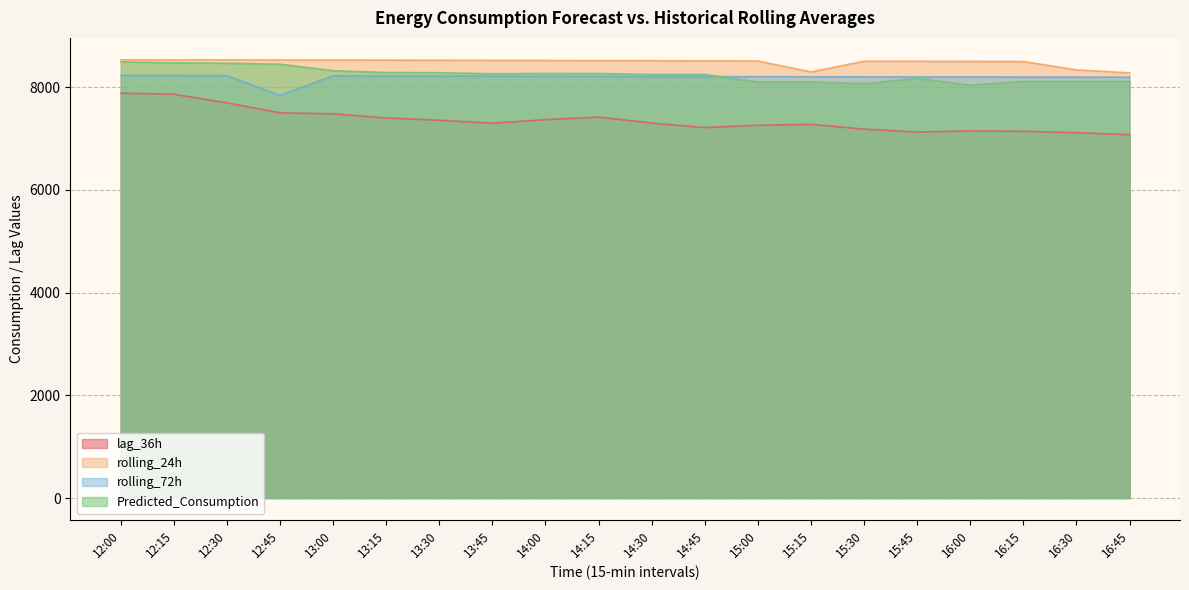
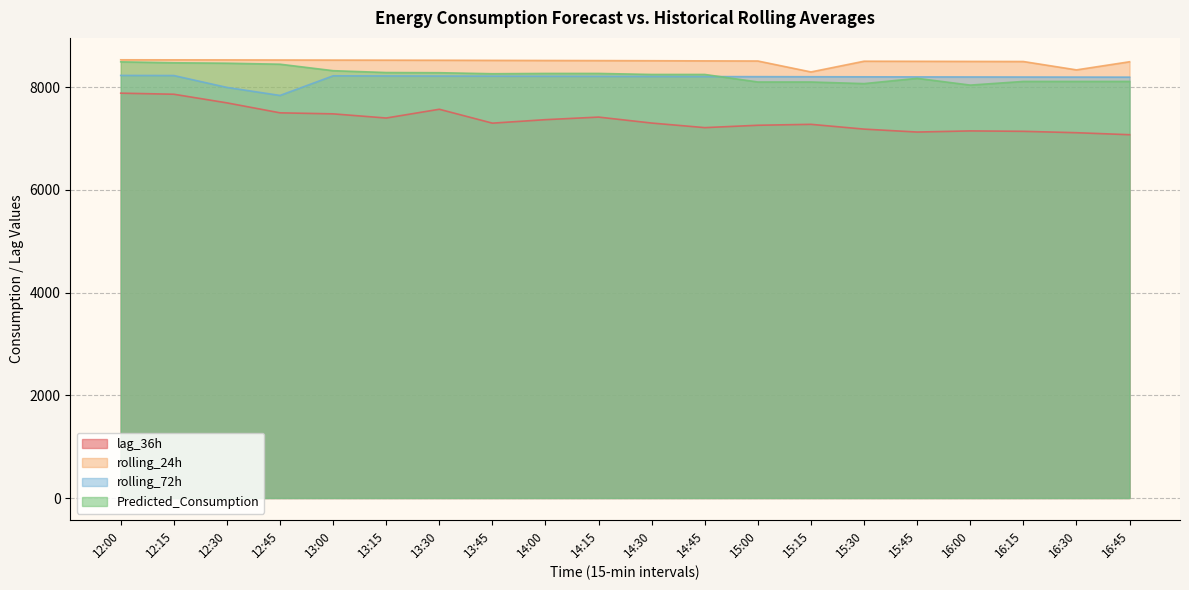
  {
    "lag_36h": {
      "12:00": 7900,
      "12:15": 7900,
      "12:30": 7700,
      "12:45": 7500,
      "13:00": 7500,
      "13:15": 7400,
-     "13:30": 7400,
+     "13:30": 7600,
      "13:45": 7300,
      "14:00": 7400,
      "14:15": 7400,
      "14:30": 7300,
      "14:45": 7200,
      "15:00": 7300,
      "15:15": 7300,
      "15:30": 7200,
      "15:45": 7100,
      "16:00": 7100,
      "16:15": 7100,
      "16:30": 7100,
      "16:45": 7100
    },
    "rolling_24h": {
      "12:15": 8500,
      "12:30": 8500,
      "12:45": 8500,
      "13:00": 8500,
      "13:15": 8500,
      "13:30": 8500,
      "13:45": 8500,
      "14:00": 8500,
      "14:15": 8500,
      "14:30": 8500,
      "14:45": 8500,
      "15:00": 8500,
      "15:15": 8300,
      "15:30": 8500,
      "15:45": 8500,
      "16:00": 8500,
      "16:15": 8500,
      "16:30": 8300,
-     "16:45": 8300
+     "16:45": 8500
    },
    "rolling_72h": {
      "12:00": 8200,
      "12:15": 8200,
-     "12:30": 8200,
+     "12:30": 8000,
      "12:45": 7800,
      "13:00": 8200,
      "13:15": 8200,
      "13:30": 8200,
      "14:00": 8200,
      "14:15": 8200,
      "15:00": 8200,
      "15:15": 8200,
      "15:30": 8200,
      "16:00": 8200,
      "16:15": 8200,
      "16:30": 8200,
      "16:45": 8200
    },
    "Predicted_Consumption": {
      "12:15": 8500,
      "12:30": 8500,
      "12:45": 8400,
      "13:00": 8300,
      "13:15": 8300,
      "13:30": 8300,
      "14:00": 8300,
      "14:15": 8300,
      "15:00": 8100,
      "15:15": 8100,
      "15:30": 8100,
      "16:00": 8000,
      "16:15": 8100,
      "16:30": 8100,
      "16:45": 8100
    }
  }
